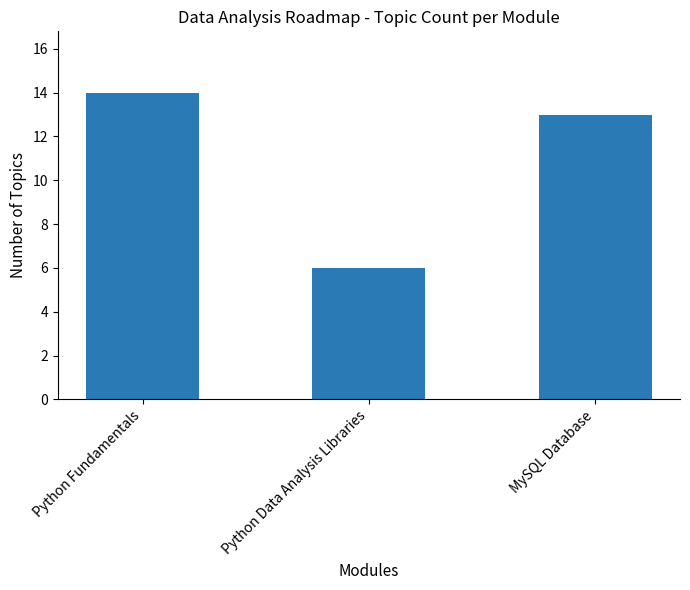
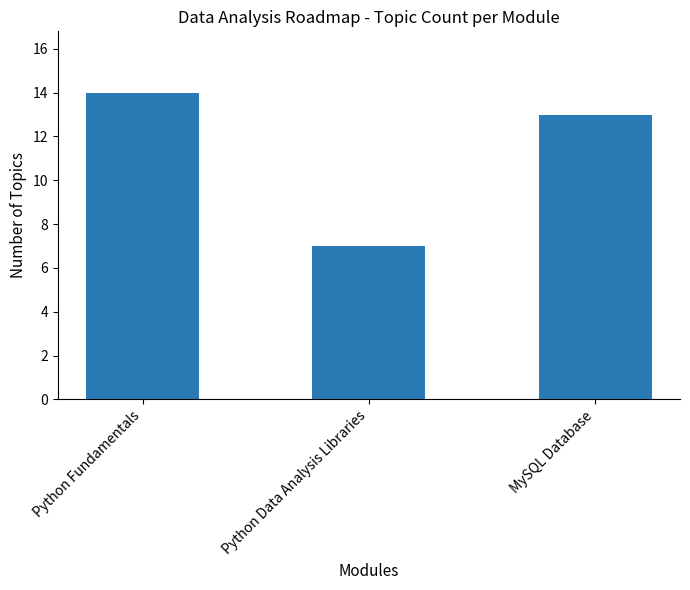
  {
    "Python Fundamentals": 14,
-   "Python Data Analysis Libraries": 6,
+   "Python Data Analysis Libraries": 7,
    "MySQL Database": 13
  }
